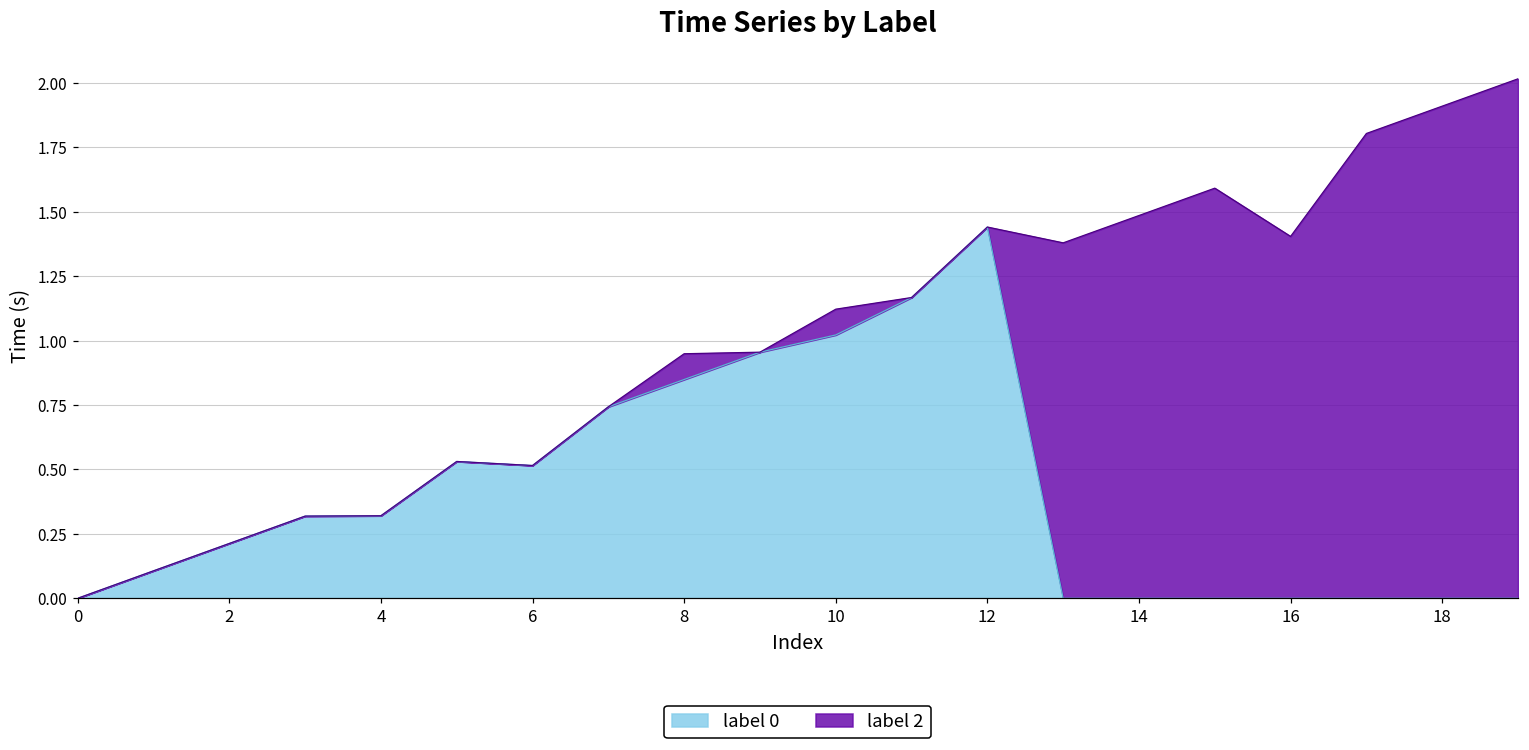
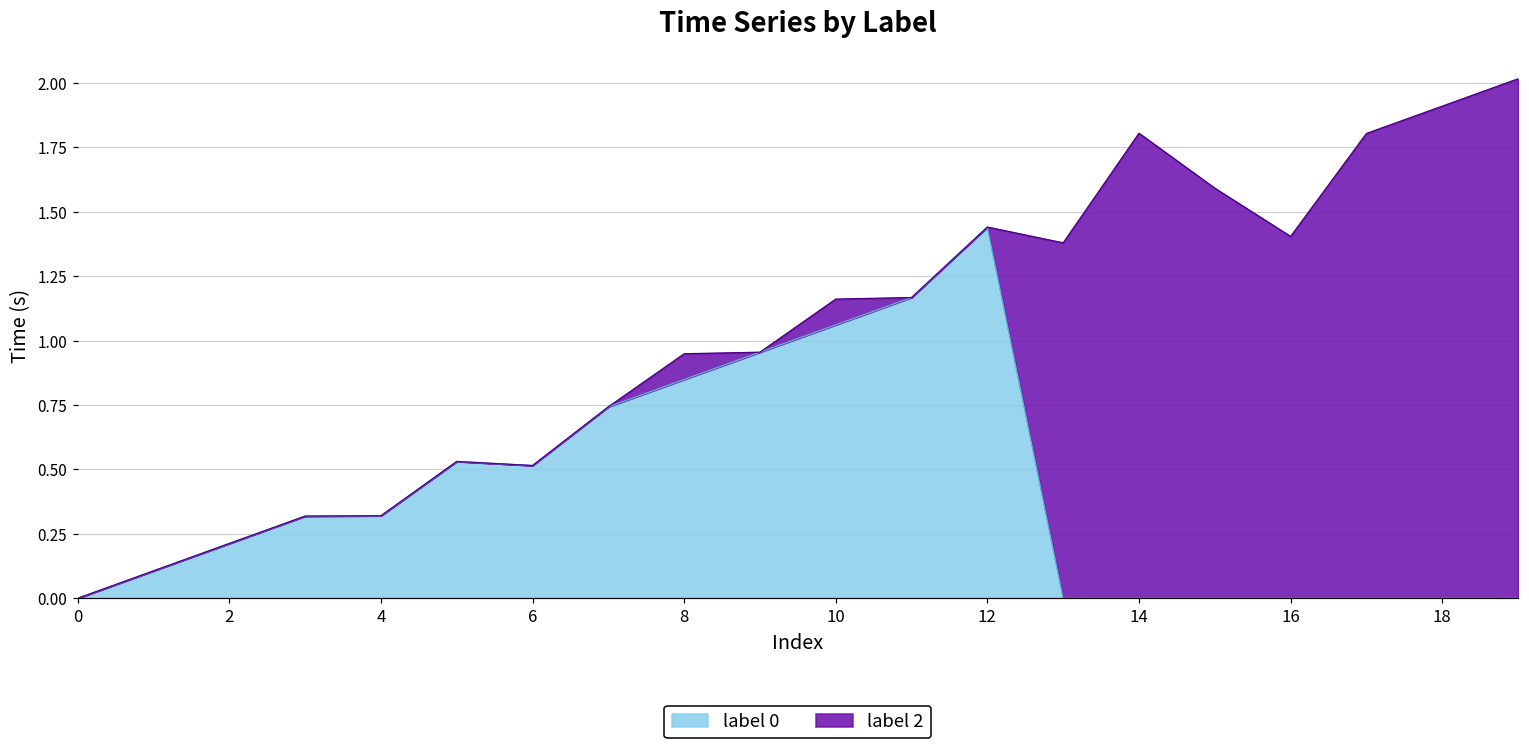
  {
    "label 0": {
      "8": 0.85,
-     "10": 1.02,
+     "10": 1.06,
      "14": 0.00,
      "16": 0.00,
      "18": 0.00
    },
    "label 2": {
      "8": 0.10,
      "10": 0.10,
-     "14": 1.49,
+     "14": 1.80,
      "16": 1.40,
      "18": 1.91
    }
  }
